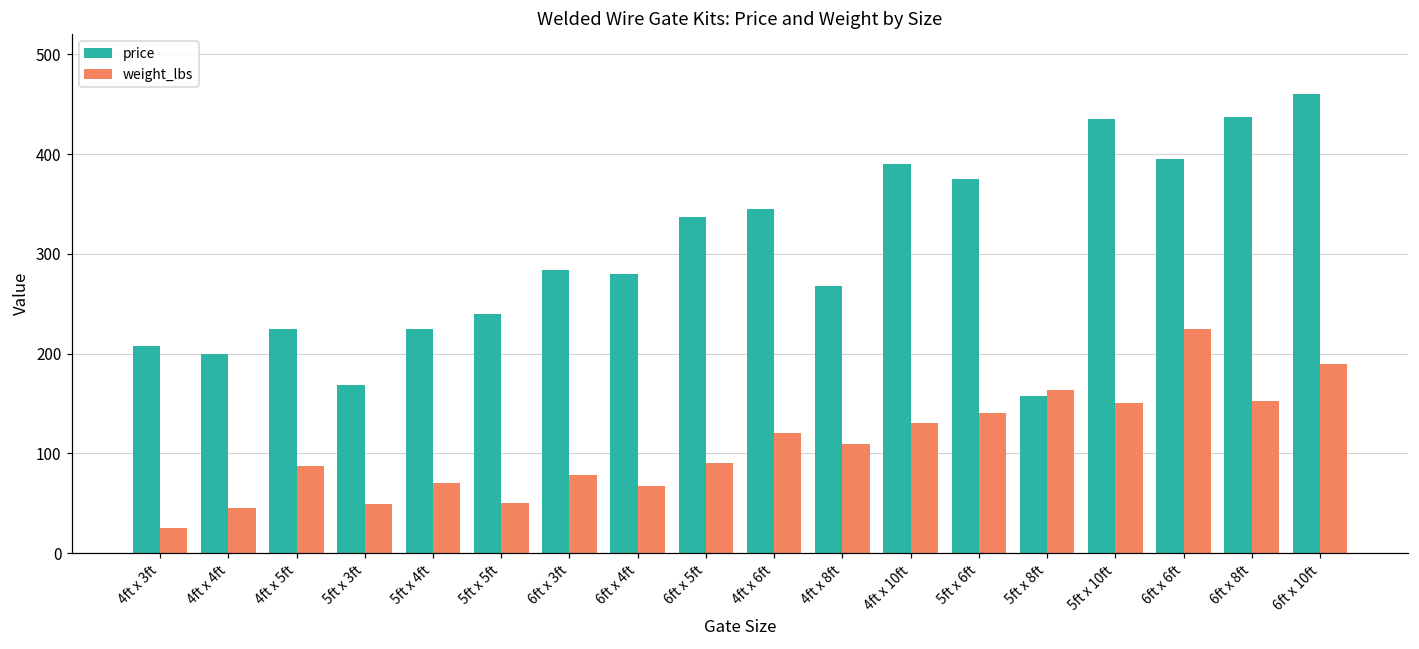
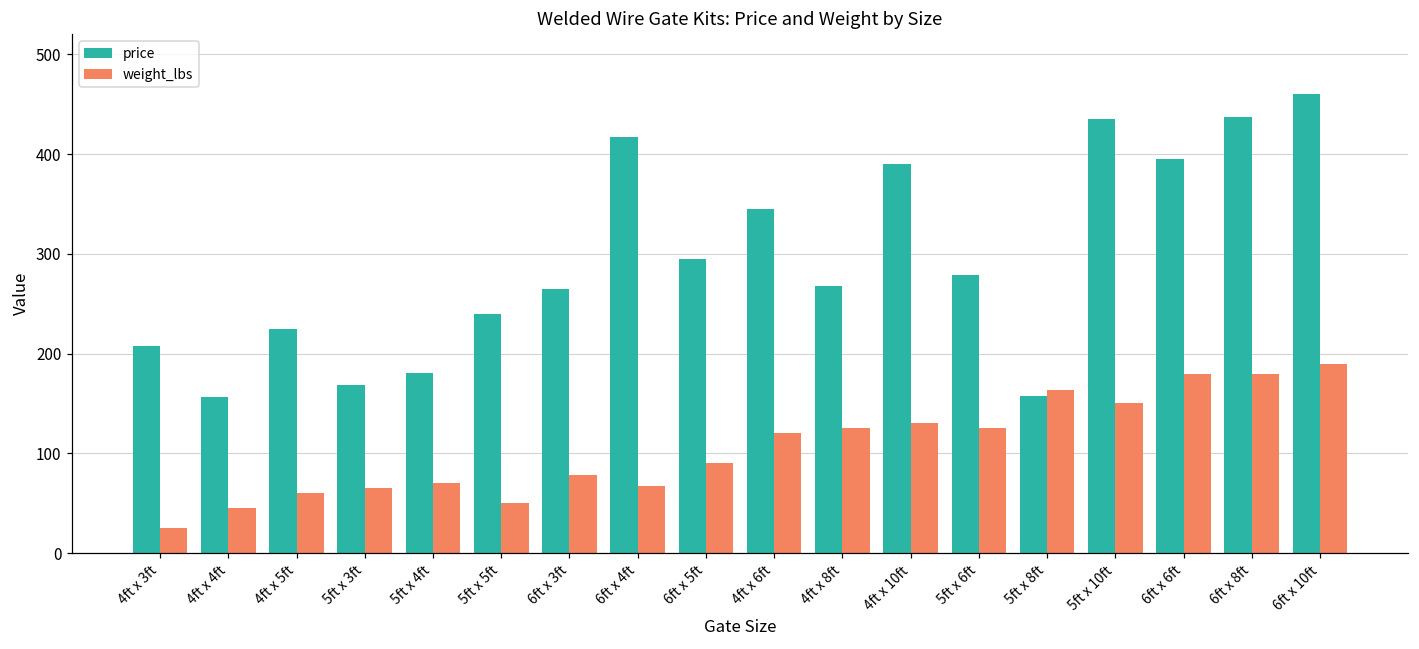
  {
    "price": {
      "4ft x 3ft": 210,
-     "4ft x 4ft": 200,
+     "4ft x 4ft": 160,
      "4ft x 5ft": 230,
      "5ft x 3ft": 170,
-     "5ft x 4ft": 230,
+     "5ft x 4ft": 180,
      "5ft x 5ft": 240,
-     "6ft x 3ft": 280,
-     "6ft x 4ft": 280,
-     "6ft x 5ft": 340,
+     "6ft x 3ft": 270,
+     "6ft x 4ft": 420,
+     "6ft x 5ft": 300,
      "4ft x 6ft": 350,
      "4ft x 8ft": 270,
      "4ft x 10ft": 390,
-     "5ft x 6ft": 380,
+     "5ft x 6ft": 280,
      "5ft x 8ft": 160,
      "5ft x 10ft": 440,
      "6ft x 6ft": 400,
      "6ft x 8ft": 440,
      "6ft x 10ft": 460
    },
    "weight_lbs": {
      "4ft x 3ft": 30,
      "4ft x 4ft": 50,
-     "4ft x 5ft": 90,
-     "5ft x 3ft": 50,
+     "4ft x 5ft": 60,
+     "5ft x 3ft": 70,
      "5ft x 4ft": 70,
      "5ft x 5ft": 50,
      "6ft x 3ft": 80,
      "6ft x 4ft": 70,
      "6ft x 5ft": 90,
      "4ft x 6ft": 120,
-     "4ft x 8ft": 110,
+     "4ft x 8ft": 130,
      "4ft x 10ft": 130,
-     "5ft x 6ft": 140,
+     "5ft x 6ft": 130,
      "5ft x 8ft": 160,
      "5ft x 10ft": 150,
-     "6ft x 6ft": 230,
-     "6ft x 8ft": 150,
+     "6ft x 6ft": 180,
+     "6ft x 8ft": 180,
      "6ft x 10ft": 190
    }
  }
